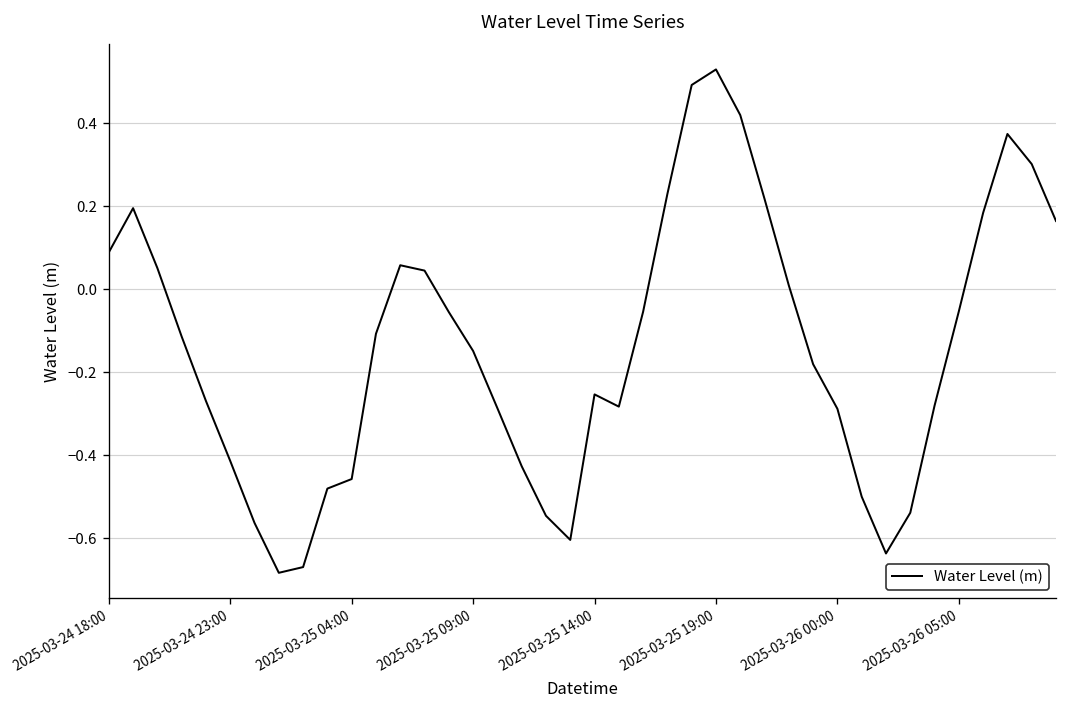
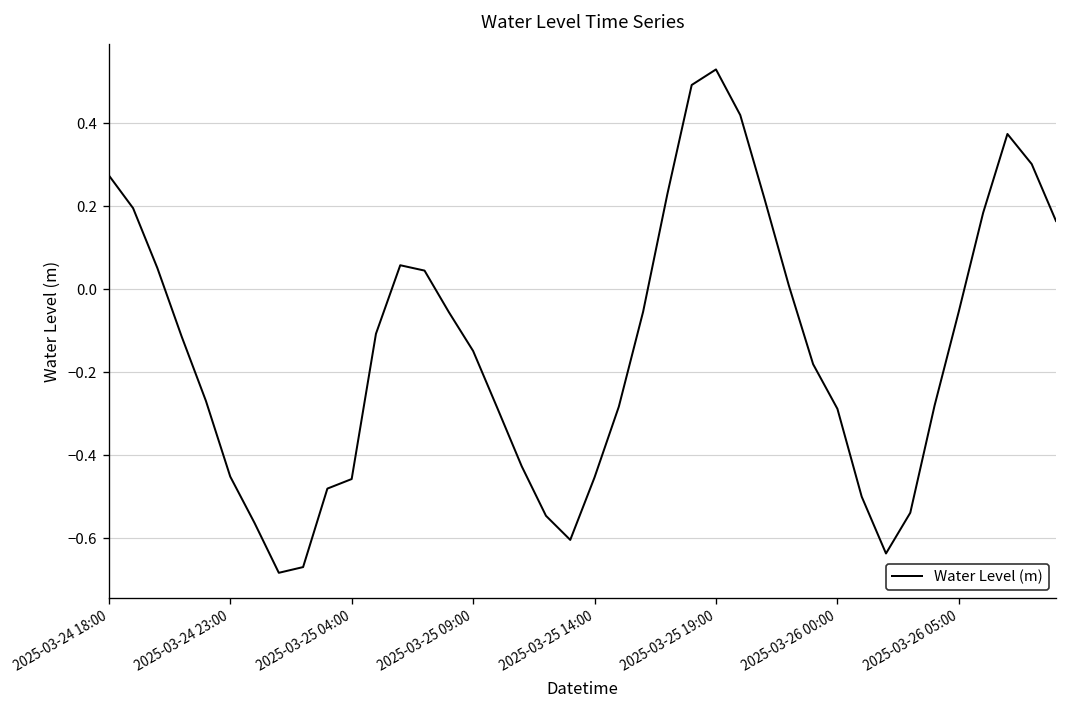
  {
-   "2025-03-24 18:00": 0.09,
-   "2025-03-24 23:00": -0.41,
+   "2025-03-24 18:00": 0.27,
+   "2025-03-24 23:00": -0.45,
    "2025-03-25 04:00": -0.46,
    "2025-03-25 09:00": -0.15,
-   "2025-03-25 14:00": -0.25,
+   "2025-03-25 14:00": -0.45,
    "2025-03-25 19:00": 0.53,
    "2025-03-26 00:00": -0.29,
    "2025-03-26 05:00": -0.05
  }
